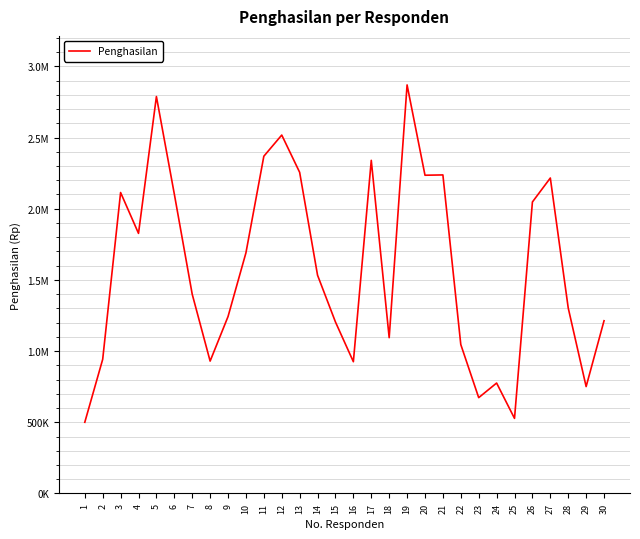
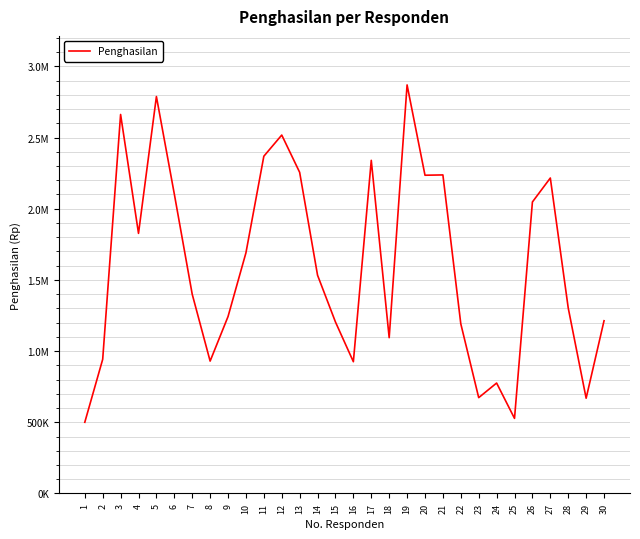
  {
    "1": 500000,
    "2": 940000,
-   "3": 2110000,
+   "3": 2660000,
    "4": 1830000,
    "5": 2790000,
    "6": 2100000,
    "7": 1400000,
    "8": 930000,
    "9": 1240000,
    "10": 1690000,
    "11": 2370000,
    "12": 2520000,
    "13": 2260000,
    "14": 1530000,
    "15": 1200000,
    "16": 930000,
    "17": 2340000,
    "18": 1090000,
    "19": 2870000,
    "20": 2240000,
    "21": 2240000,
-   "22": 1050000,
+   "22": 1190000,
    "23": 670000,
    "24": 780000,
    "25": 530000,
    "26": 2050000,
    "27": 2220000,
    "28": 1300000,
-   "29": 750000,
+   "29": 670000,
    "30": 1210000
  }
